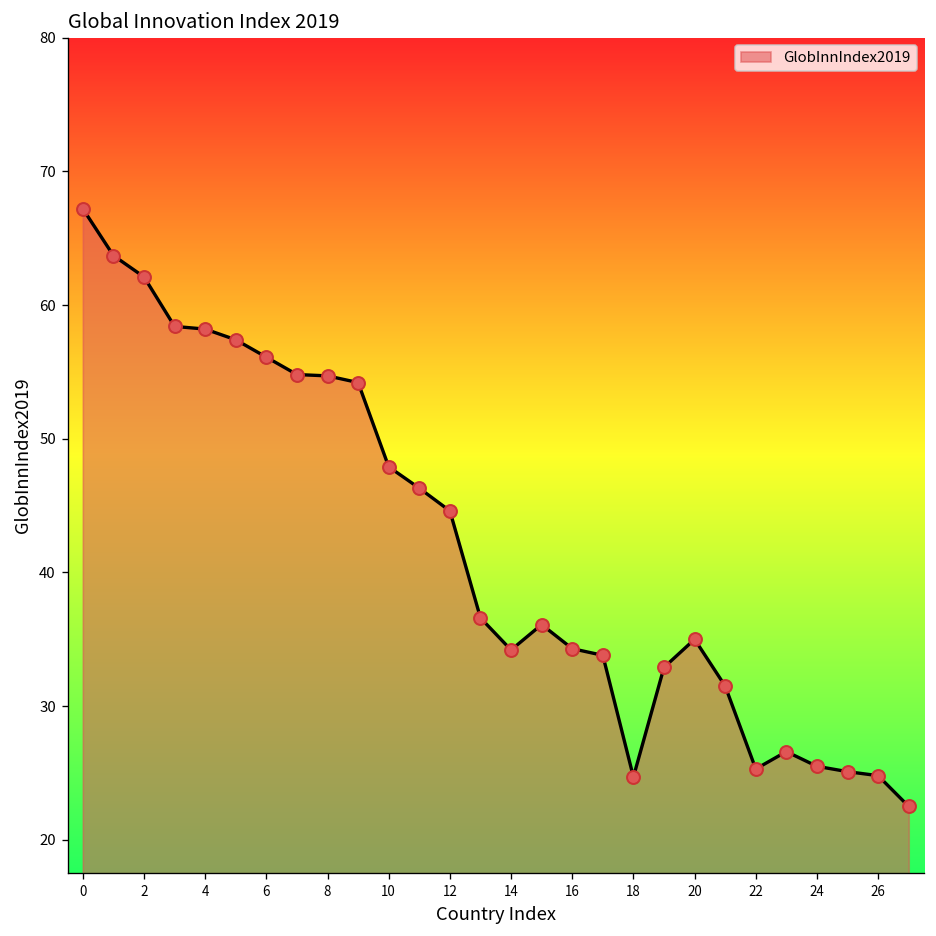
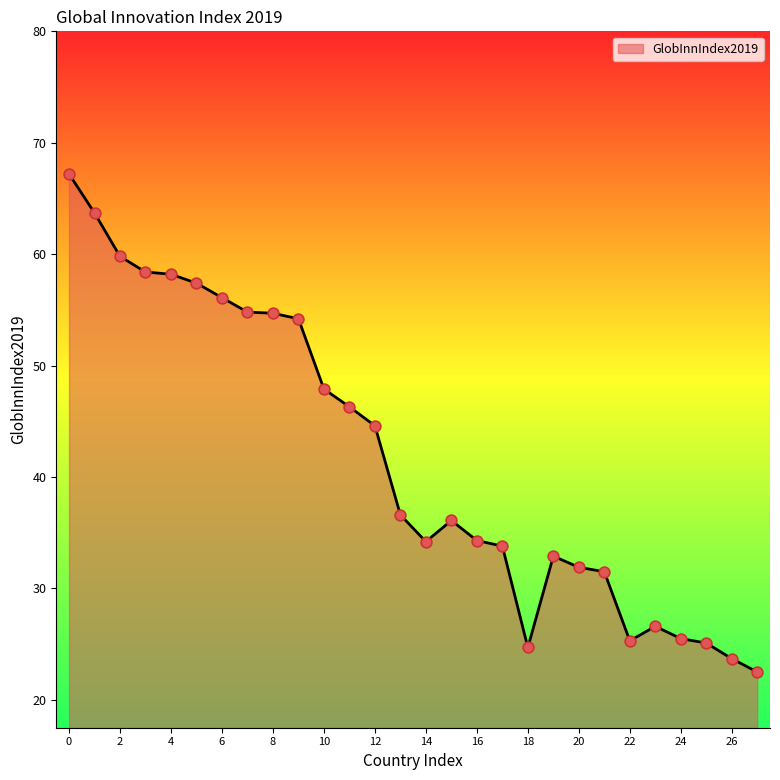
  {
    "0": 67.2,
-   "2": 62.1,
+   "2": 59.8,
    "4": 58.2,
    "6": 56.1,
    "8": 54.7,
    "10": 47.9,
    "12": 44.6,
    "14": 34.2,
    "16": 34.3,
    "18": 24.7,
-   "20": 35.0,
+   "20": 31.9,
    "22": 25.3,
    "24": 25.5,
-   "26": 24.8
+   "26": 23.7
  }
